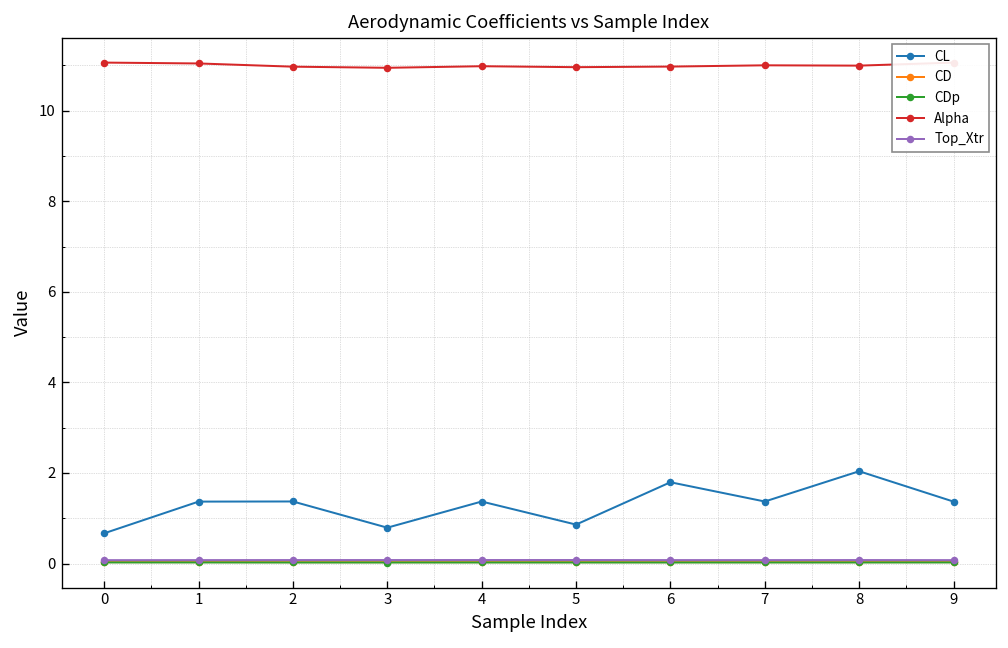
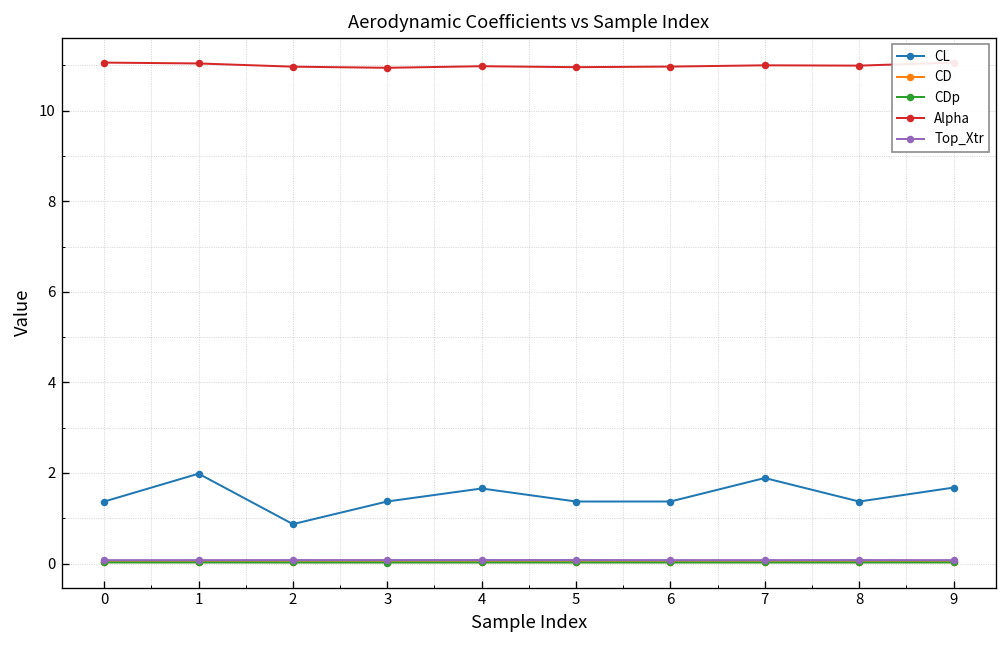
  {
    "CL": {
-     "0": 0.7,
-     "1": 1.4,
-     "2": 1.4,
-     "3": 0.8,
-     "4": 1.4,
-     "5": 0.9,
-     "6": 1.8,
-     "7": 1.4,
-     "8": 2.0,
-     "9": 1.4
+     "0": 1.4,
+     "1": 2.0,
+     "2": 0.9,
+     "3": 1.4,
+     "4": 1.7,
+     "5": 1.4,
+     "6": 1.4,
+     "7": 1.9,
+     "8": 1.4,
+     "9": 1.7
    },
    "Alpha": {
      "0": 11.1,
      "1": 11.0,
      "2": 11.0,
      "3": 10.9,
      "4": 11.0,
      "5": 11.0,
      "6": 11.0,
      "7": 11.0,
      "8": 11.0
    }
  }
